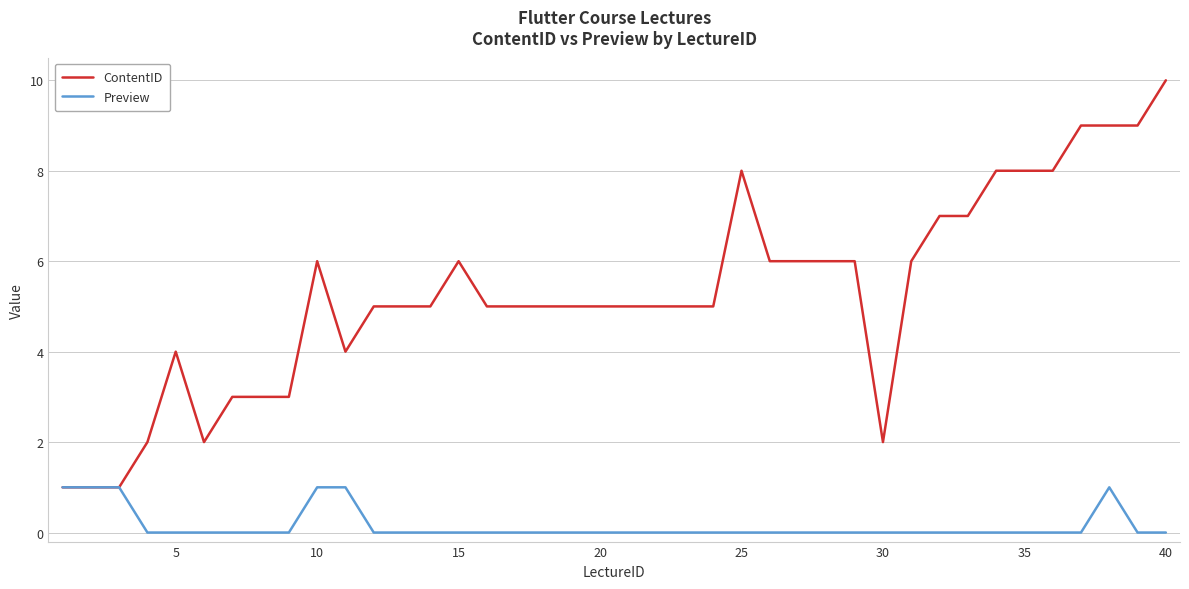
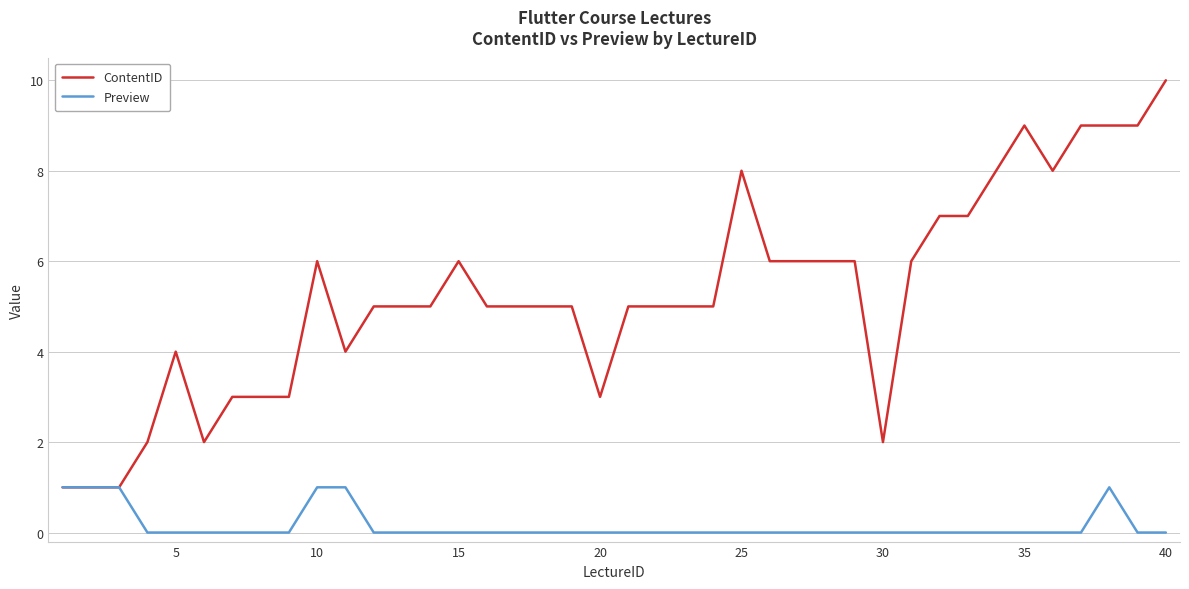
  {
    "ContentID": {
      "5": 4,
      "10": 6,
      "15": 6,
-     "20": 5,
+     "20": 3,
      "25": 8,
      "30": 2,
-     "35": 8,
+     "35": 9,
      "40": 10
    },
    "Preview": {
      "5": 0,
      "10": 1,
      "15": 0,
      "20": 0,
      "25": 0,
      "30": 0,
      "35": 0,
      "40": 0
    }
  }
